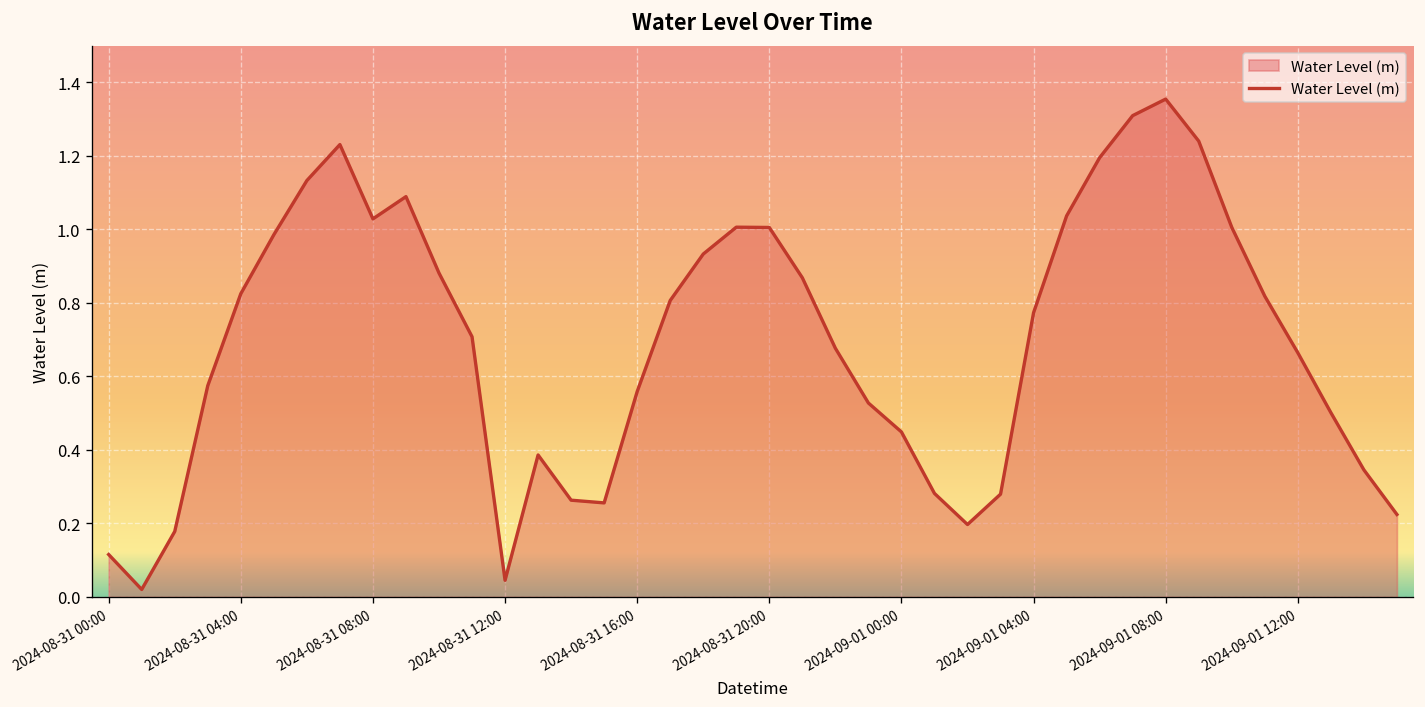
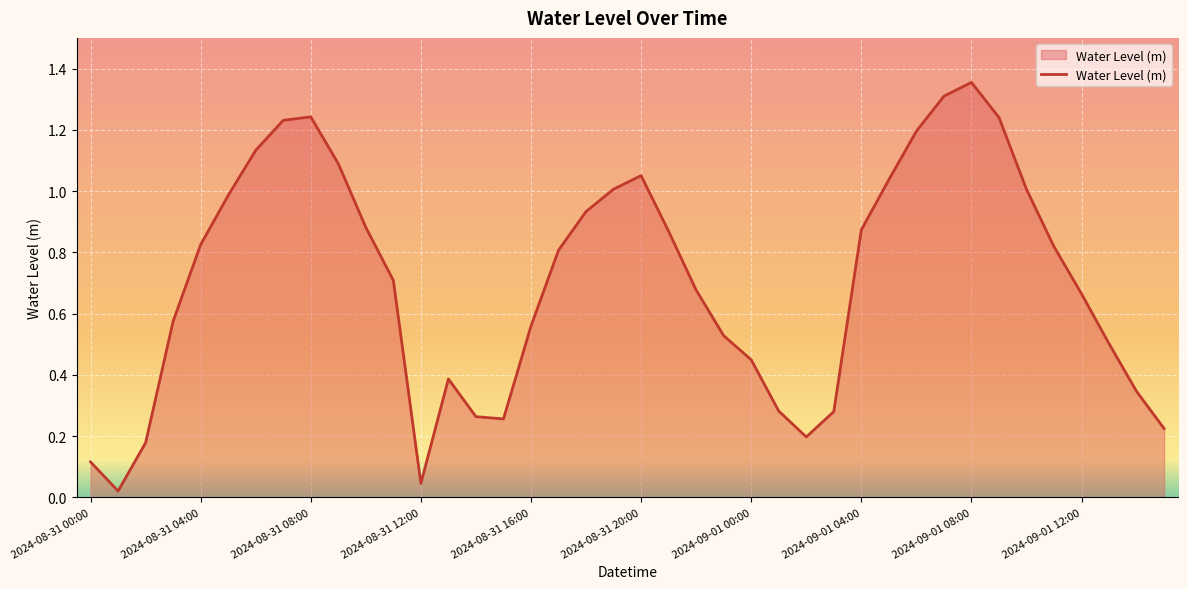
  {
    "2024-08-31 00:00": 0.12,
    "2024-08-31 04:00": 0.83,
-   "2024-08-31 08:00": 1.03,
+   "2024-08-31 08:00": 1.24,
    "2024-08-31 12:00": 0.05,
    "2024-08-31 16:00": 0.56,
-   "2024-08-31 20:00": 1.01,
+   "2024-08-31 20:00": 1.05,
    "2024-09-01 00:00": 0.45,
-   "2024-09-01 04:00": 0.77,
+   "2024-09-01 04:00": 0.87,
    "2024-09-01 08:00": 1.35,
    "2024-09-01 12:00": 0.66
  }
